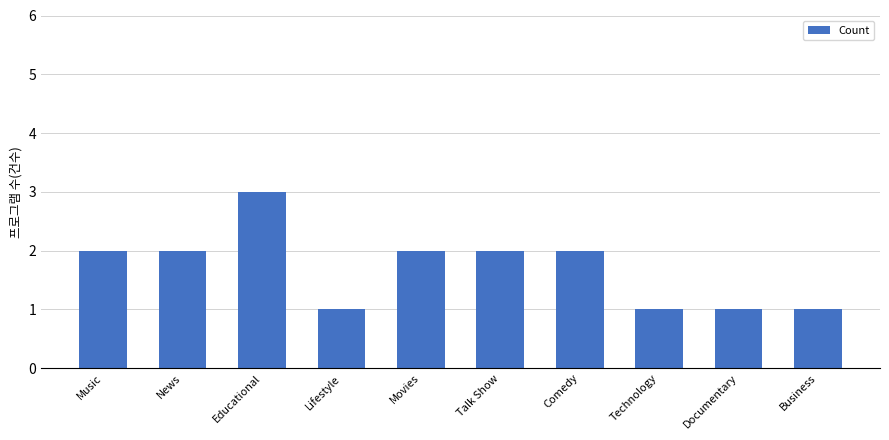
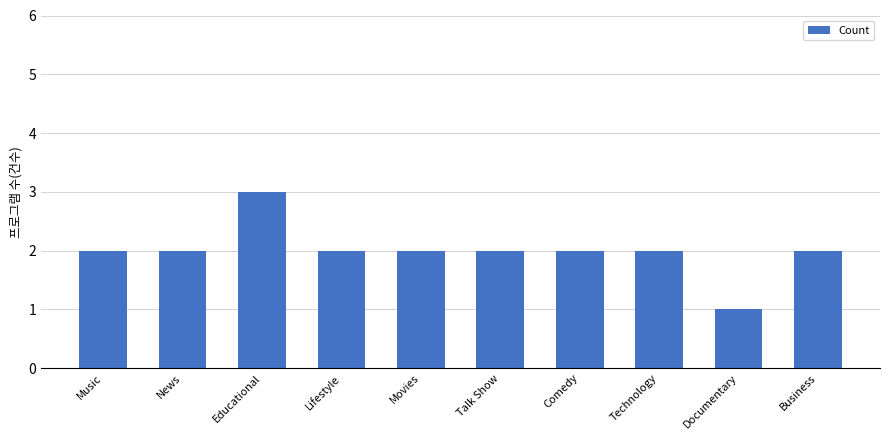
  {
    "Music": 2,
    "News": 2,
    "Educational": 3,
-   "Lifestyle": 1,
+   "Lifestyle": 2,
    "Movies": 2,
    "Talk Show": 2,
    "Comedy": 2,
-   "Technology": 1,
+   "Technology": 2,
    "Documentary": 1,
-   "Business": 1
+   "Business": 2
  }
